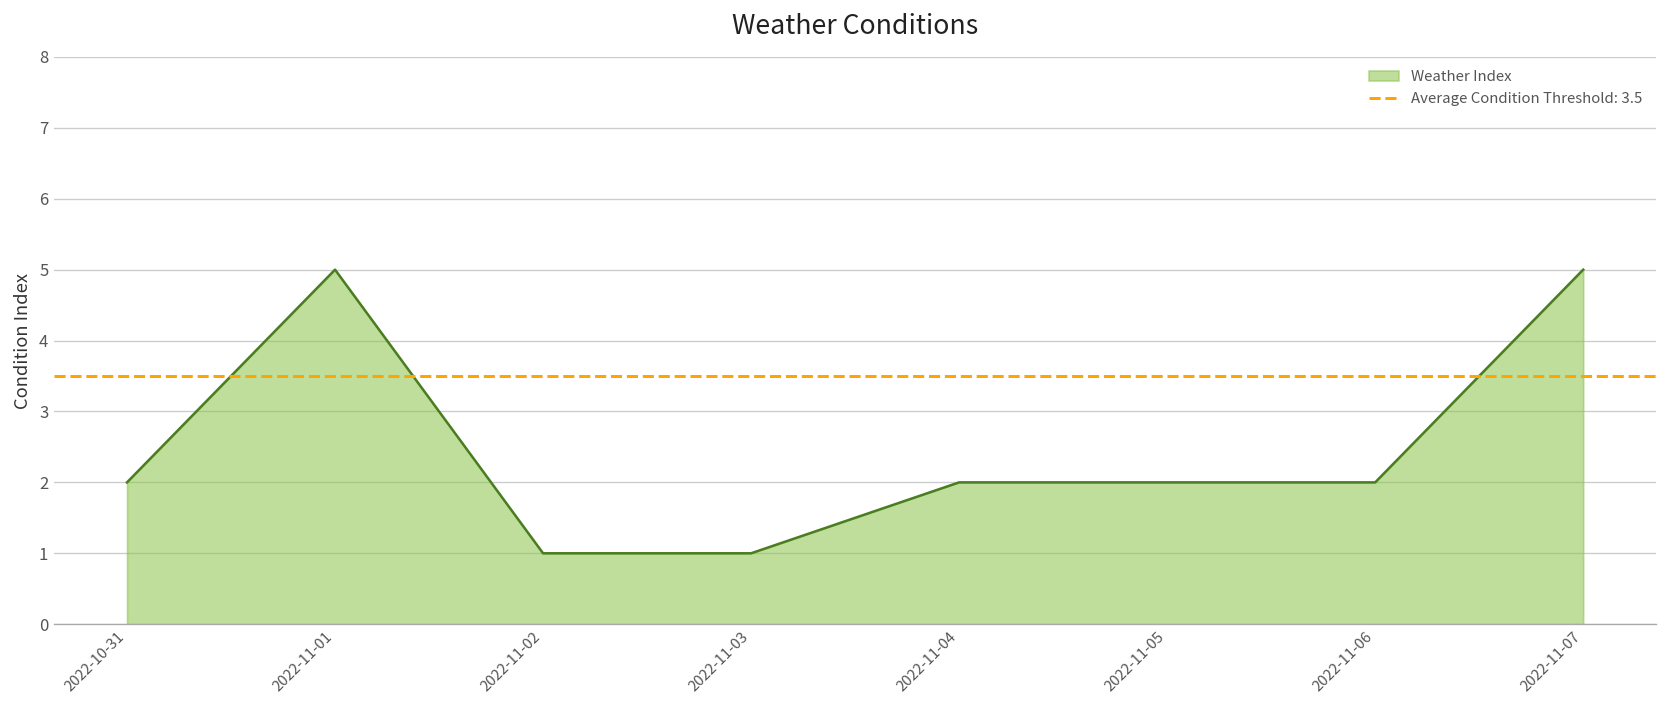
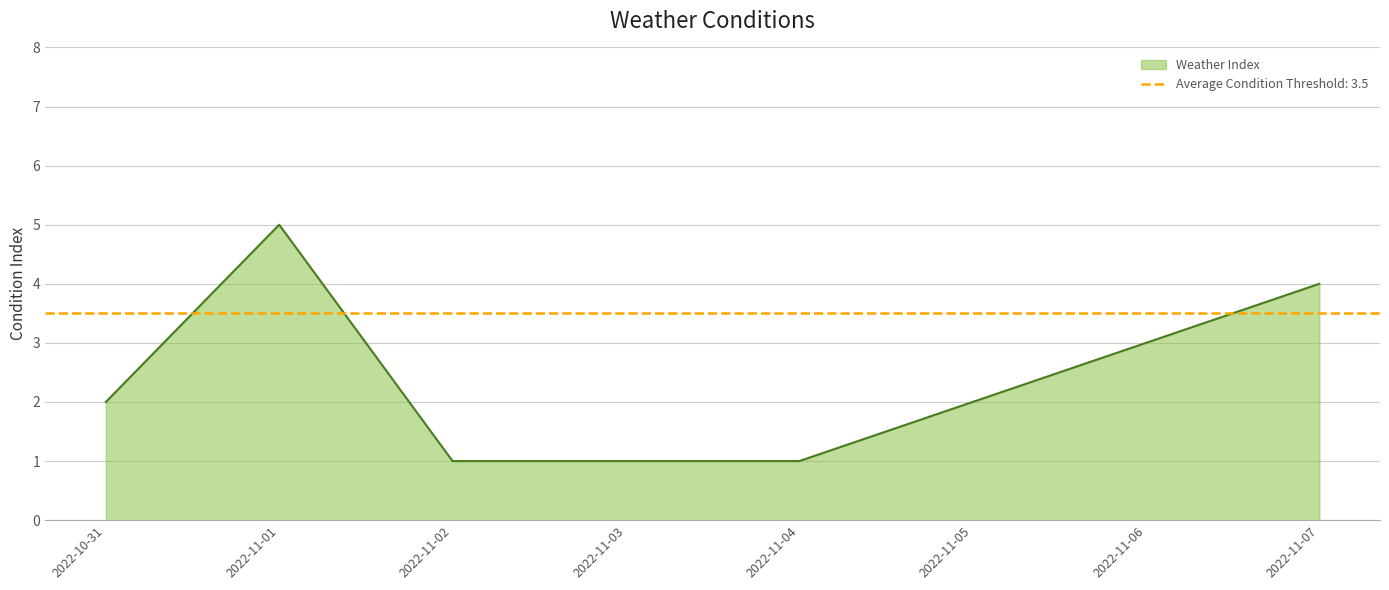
  {
    "2022-10-31": 2,
    "2022-11-01": 5,
    "2022-11-02": 1,
    "2022-11-03": 1,
-   "2022-11-04": 2,
+   "2022-11-04": 1,
    "2022-11-05": 2,
-   "2022-11-06": 2,
-   "2022-11-07": 5
+   "2022-11-06": 3,
+   "2022-11-07": 4
  }
